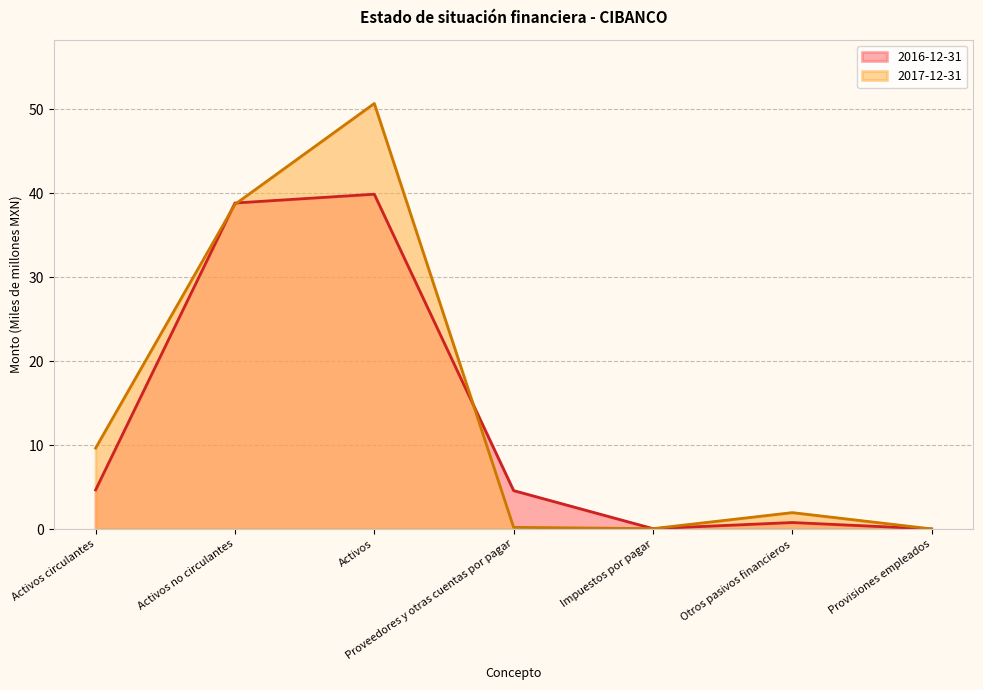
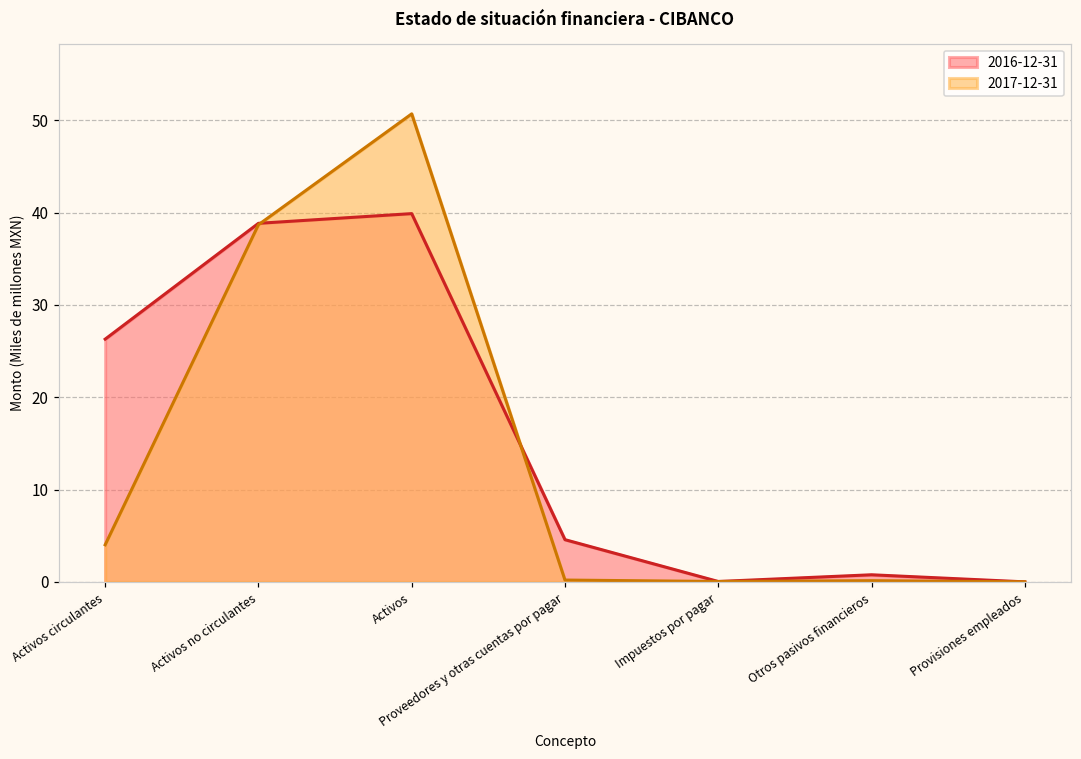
  {
    "2016-12-31": {
-     "Activos circulantes": 5,
+     "Activos circulantes": 26,
      "Activos": 40,
      "Proveedores y otras cuentas por pagar": 5,
      "Otros pasivos financieros": 1
    },
    "2017-12-31": {
-     "Activos circulantes": 10,
+     "Activos circulantes": 4,
      "Activos": 51,
      "Proveedores y otras cuentas por pagar": 0,
-     "Otros pasivos financieros": 2
+     "Otros pasivos financieros": 0
    }
  }
